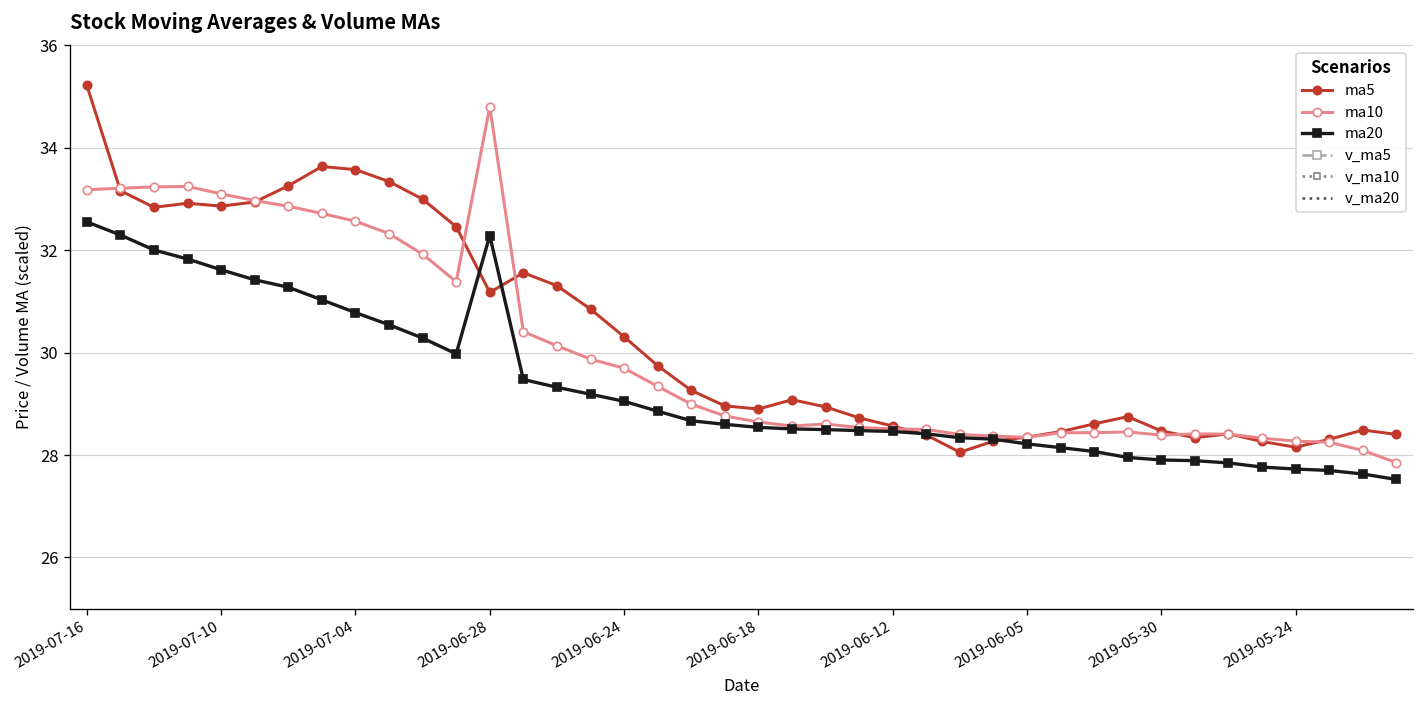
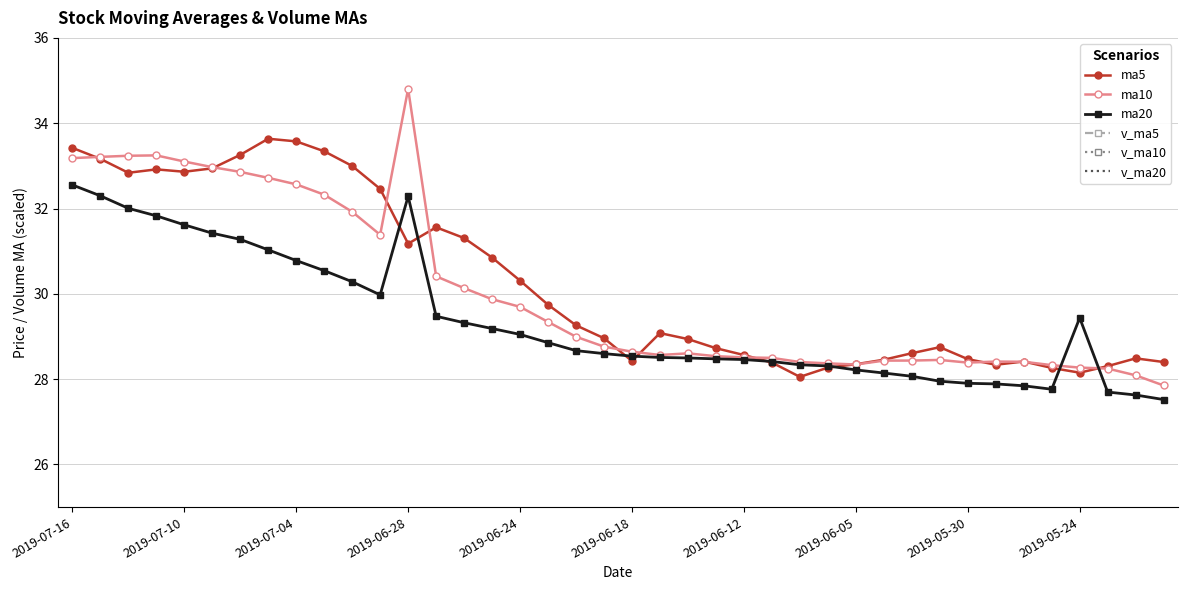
  {
    "ma5": {
-     "2019-07-16": 35.2,
+     "2019-07-16": 33.4,
      "2019-07-10": 32.9,
      "2019-07-04": 33.6,
      "2019-06-28": 31.2,
      "2019-06-24": 30.3,
-     "2019-06-18": 28.9,
+     "2019-06-18": 28.4,
      "2019-05-30": 28.5,
      "2019-05-24": 28.2
    },
    "ma10": {
      "2019-07-16": 33.2,
      "2019-07-10": 33.1,
      "2019-07-04": 32.6,
      "2019-06-28": 34.8,
      "2019-06-24": 29.7,
      "2019-06-18": 28.6,
      "2019-05-30": 28.4,
      "2019-05-24": 28.3
    },
    "ma20": {
      "2019-07-16": 32.6,
      "2019-07-10": 31.6,
      "2019-07-04": 30.8,
      "2019-06-28": 32.3,
      "2019-06-24": 29.0,
      "2019-06-18": 28.5,
      "2019-06-05": 28.2,
      "2019-05-30": 27.9,
-     "2019-05-24": 27.7
+     "2019-05-24": 29.4
    }
  }
